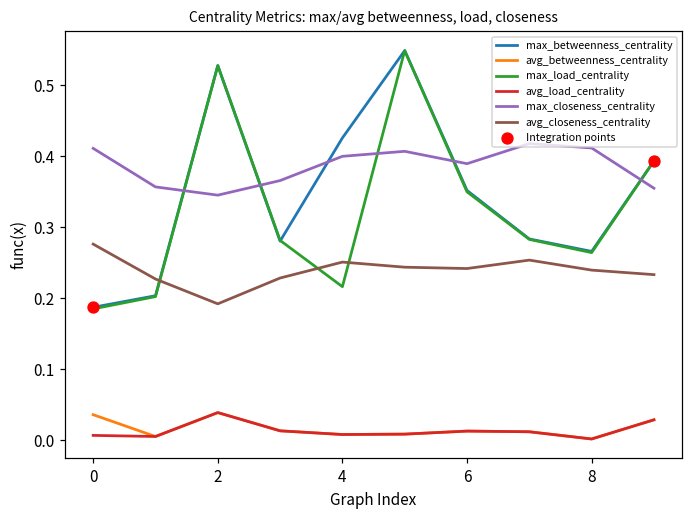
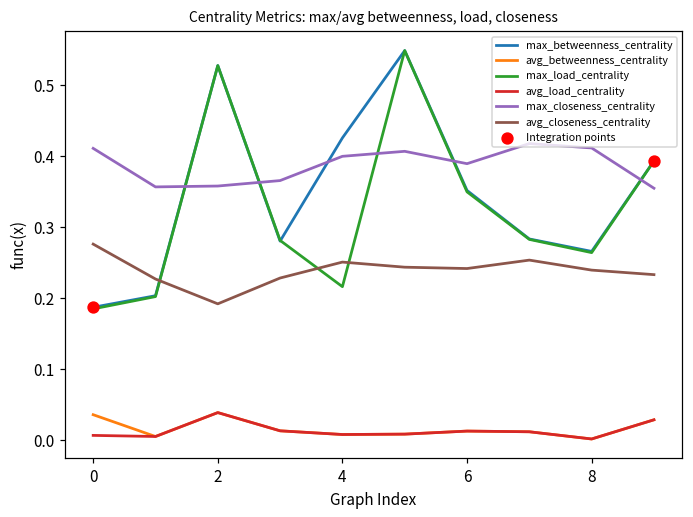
  {
    "max_betweenness_centrality": {
      "4": 0.43
    },
    "avg_betweenness_centrality": {
      "0": 0.04
    },
    "max_load_centrality": {
      "4": 0.22
    },
    "avg_load_centrality": {
      "0": 0.01
    },
    "max_closeness_centrality": {
      "0": 0.41,
-     "2": 0.35,
+     "2": 0.36,
      "4": 0.40,
      "6": 0.39
    },
    "avg_closeness_centrality": {
      "0": 0.28,
      "2": 0.19,
      "4": 0.25,
      "6": 0.24,
      "8": 0.24
    }
  }
